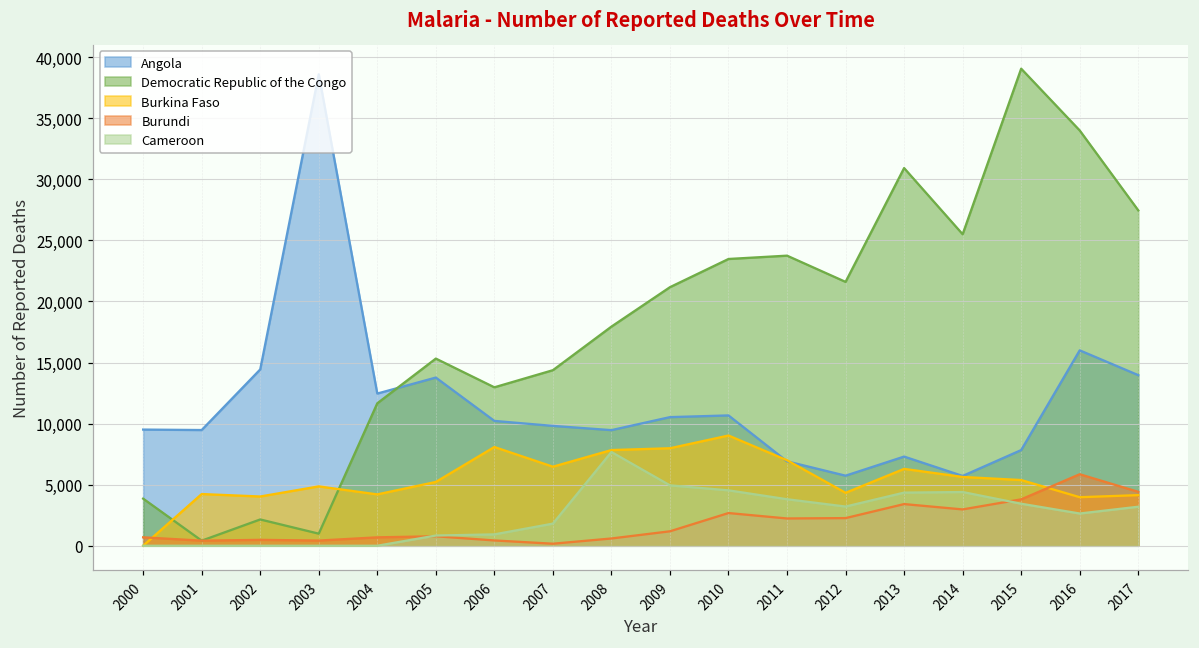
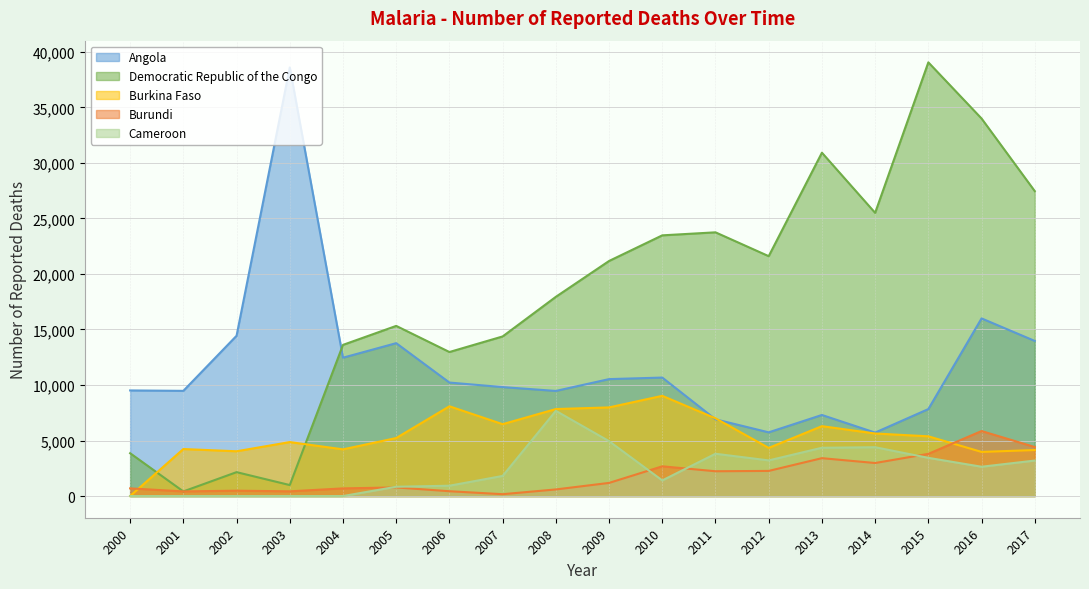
  {
    "Angola": {
      "2000": "9,500",
      "2001": "9,500",
      "2002": "14,400",
      "2004": "12,500",
      "2005": "13,800",
      "2006": "10,200",
      "2007": "9,800",
      "2008": "9,500",
      "2009": "10,500",
      "2010": "10,700",
      "2012": "5,700",
      "2013": "7,300",
      "2015": "7,800",
      "2016": "16,000",
      "2017": "14,000"
    },
    "Democratic Republic of the Congo": {
      "2000": "3,900",
      "2002": "2,200",
      "2003": "1,000",
-     "2004": "11,700",
+     "2004": "13,600",
      "2005": "15,300",
      "2006": "13,000",
      "2007": "14,400",
      "2008": "17,900",
      "2009": "21,200",
      "2010": "23,500",
      "2011": "23,700",
      "2012": "21,600",
      "2013": "30,900",
      "2014": "25,500",
      "2015": "39,100",
      "2016": "34,000",
      "2017": "27,500"
    },
    "Burkina Faso": {
      "2001": "4,200",
      "2002": "4,000",
      "2003": "4,900",
      "2004": "4,200",
      "2005": "5,200",
      "2006": "8,100",
      "2007": "6,500",
      "2009": "8,000",
      "2010": "9,000",
      "2012": "4,300",
      "2013": "6,300",
      "2015": "5,400",
      "2016": "4,000",
      "2017": "4,100"
    },
    "Burundi": {
      "2000": "700",
      "2002": "500",
      "2003": "400",
      "2004": "700",
      "2006": "400",
      "2007": "200",
      "2008": "600",
      "2009": "1,200",
      "2010": "2,700",
      "2011": "2,200",
      "2012": "2,300",
      "2013": "3,400",
      "2014": "3,000",
      "2015": "3,800",
      "2016": "5,900",
      "2017": "4,400"
    },
    "Cameroon": {
      "2001": "0",
      "2002": "0",
      "2003": "0",
      "2004": "0",
      "2006": "900",
      "2007": "1,800",
      "2009": "4,900",
-     "2010": "4,500",
+     "2010": "1,400",
      "2011": "3,800",
      "2012": "3,200",
      "2013": "4,300",
      "2014": "4,400",
      "2015": "3,400",
      "2016": "2,600",
      "2017": "3,200"
    }
  }
